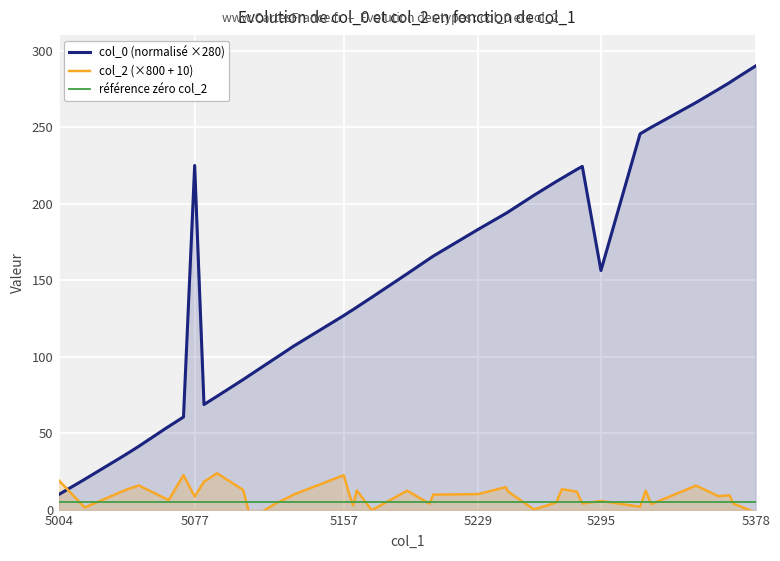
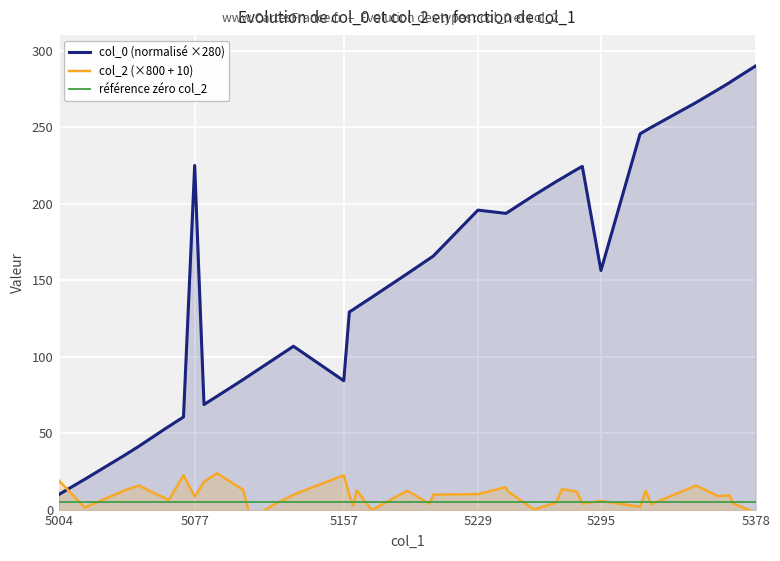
  {
    "col_0 (normalisé ×280)": {
      "5004": 10,
      "5077": 225,
-     "5157": 127,
-     "5229": 183,
+     "5157": 84,
+     "5229": 196,
      "5295": 156,
      "5378": 290
    },
    "référence zéro col_2": {
      "5004": 5,
      "5077": 5,
      "5157": 5,
      "5229": 5,
      "5378": 5
    }
  }
